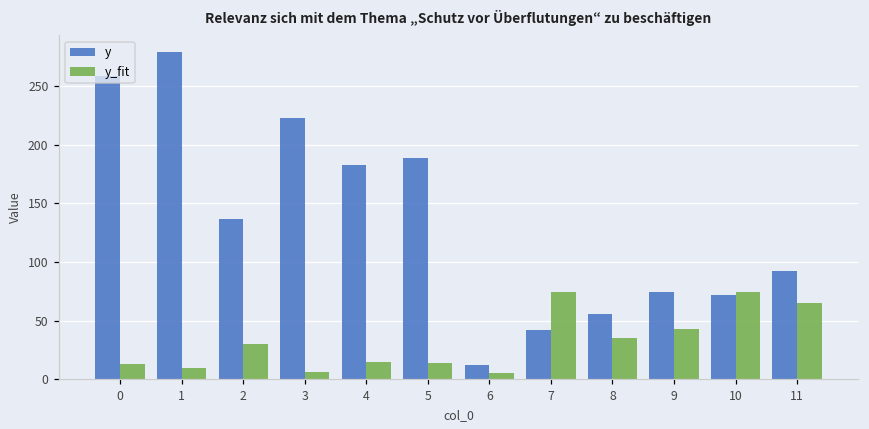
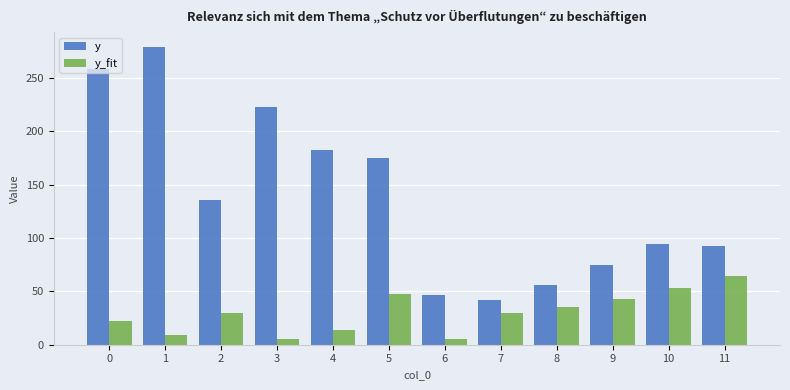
  {
    "y": {
      "1": 279,
      "2": 136,
      "3": 223,
      "4": 183,
-     "5": 188,
-     "6": 12,
+     "5": 175,
+     "6": 47,
      "7": 42,
      "8": 56,
      "9": 75,
-     "10": 72,
+     "10": 94,
      "11": 93
    },
    "y_fit": {
-     "0": 13,
+     "0": 22,
      "1": 10,
      "2": 30,
      "3": 6,
      "4": 14,
-     "5": 14,
+     "5": 47,
      "6": 5,
-     "7": 75,
+     "7": 29,
      "8": 36,
      "9": 43,
-     "10": 74,
+     "10": 53,
      "11": 65
    }
  }
